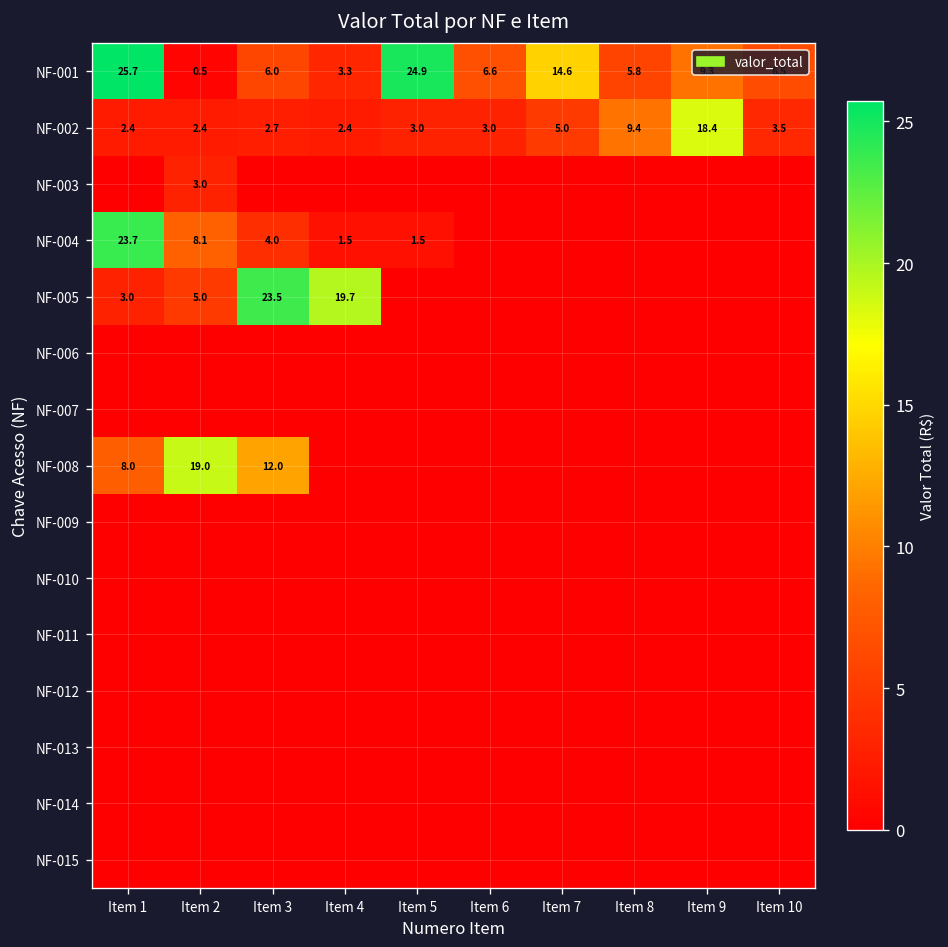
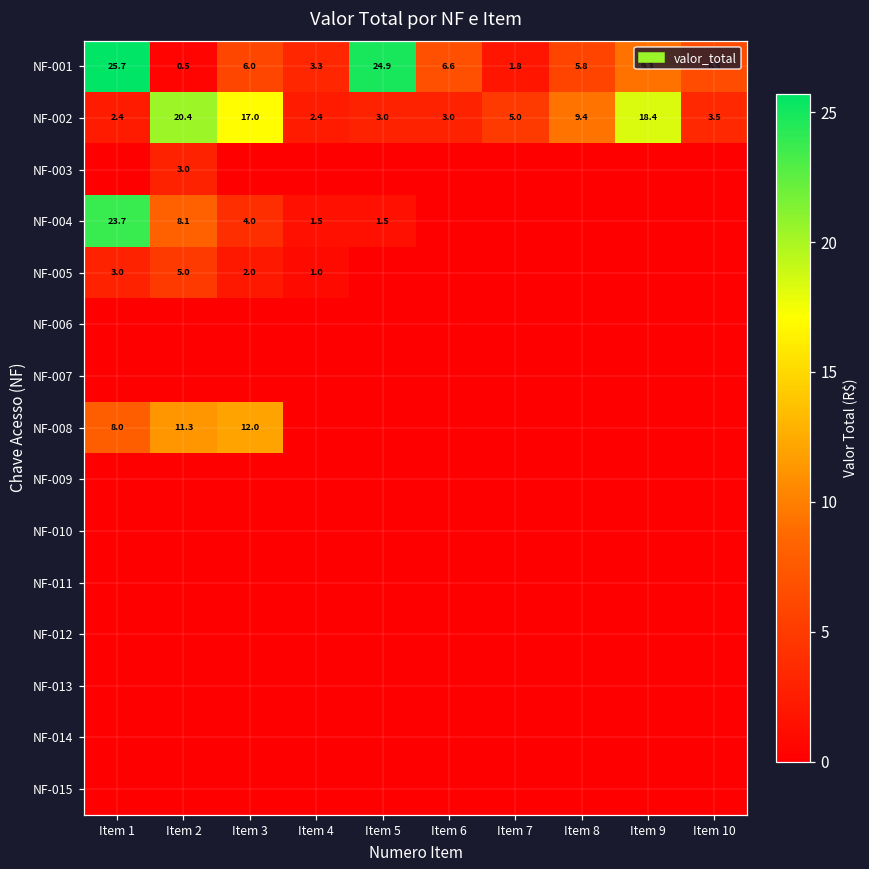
  {
    "NF-001": {
      "Item 1": 25.7,
      "Item 2": 0.5,
      "Item 3": 6.0,
      "Item 4": 3.3,
      "Item 5": 24.9,
      "Item 6": 6.6,
-     "Item 7": 14.6,
+     "Item 7": 1.8,
      "Item 8": 5.8
    },
    "NF-002": {
      "Item 1": 2.4,
-     "Item 2": 2.4,
-     "Item 3": 2.7,
+     "Item 2": 20.4,
+     "Item 3": 17.0,
      "Item 4": 2.4,
      "Item 5": 3.0,
      "Item 6": 3.0,
      "Item 7": 5.0,
      "Item 8": 9.4,
      "Item 9": 18.4,
      "Item 10": 3.5
    },
    "NF-003": {
      "Item 2": 3.0
    },
    "NF-004": {
      "Item 1": 23.7,
      "Item 2": 8.1,
      "Item 3": 4.0,
      "Item 4": 1.5,
      "Item 5": 1.5
    },
    "NF-005": {
      "Item 1": 3.0,
      "Item 2": 5.0,
-     "Item 3": 23.5,
-     "Item 4": 19.7
+     "Item 3": 2.0,
+     "Item 4": 1.0
    },
    "NF-008": {
      "Item 1": 8.0,
-     "Item 2": 19.0,
+     "Item 2": 11.3,
      "Item 3": 12.0
    }
  }
